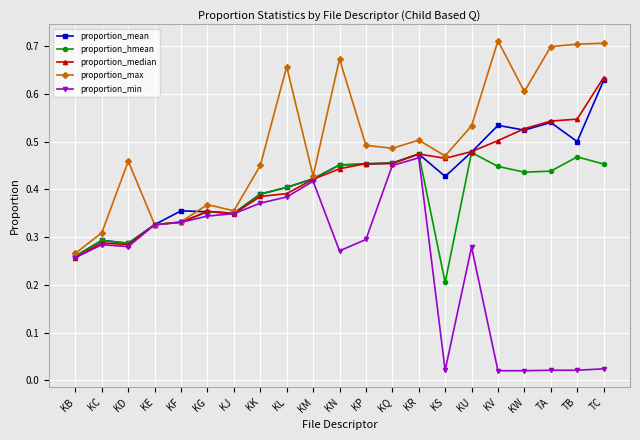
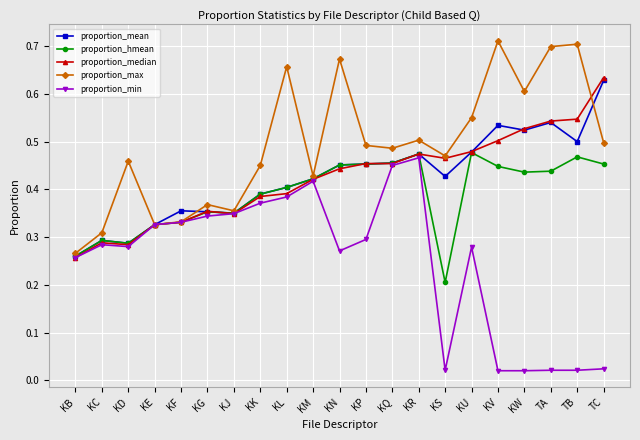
  {
    "proportion_mean": {
      "KF": 0.36,
      "KS": 0.43,
      "KV": 0.53,
      "TB": 0.50,
      "TC": 0.63
    },
    "proportion_hmean": {
      "KS": 0.21,
      "KV": 0.45,
      "KW": 0.44,
      "TA": 0.44,
      "TB": 0.47,
      "TC": 0.45
    },
    "proportion_median": {
      "KL": 0.39,
      "KN": 0.44,
      "KV": 0.50,
      "TB": 0.55,
      "TC": 0.63
    },
    "proportion_max": {
      "KB": 0.27,
      "KC": 0.31,
      "KD": 0.46,
      "KG": 0.37,
      "KK": 0.45,
      "KL": 0.66,
      "KM": 0.43,
      "KN": 0.67,
      "KP": 0.49,
      "KQ": 0.49,
      "KR": 0.50,
-     "KU": 0.53,
+     "KU": 0.55,
      "KV": 0.71,
      "KW": 0.61,
      "TA": 0.70,
      "TB": 0.70,
-     "TC": 0.71
+     "TC": 0.50
    },
    "proportion_min": {
      "KG": 0.34,
      "KK": 0.37,
      "KL": 0.38,
      "KN": 0.27,
      "KP": 0.30,
      "KR": 0.47,
      "KS": 0.02,
      "KU": 0.28,
      "KV": 0.02,
      "KW": 0.02,
      "TA": 0.02,
      "TB": 0.02,
      "TC": 0.02
    }
  }
